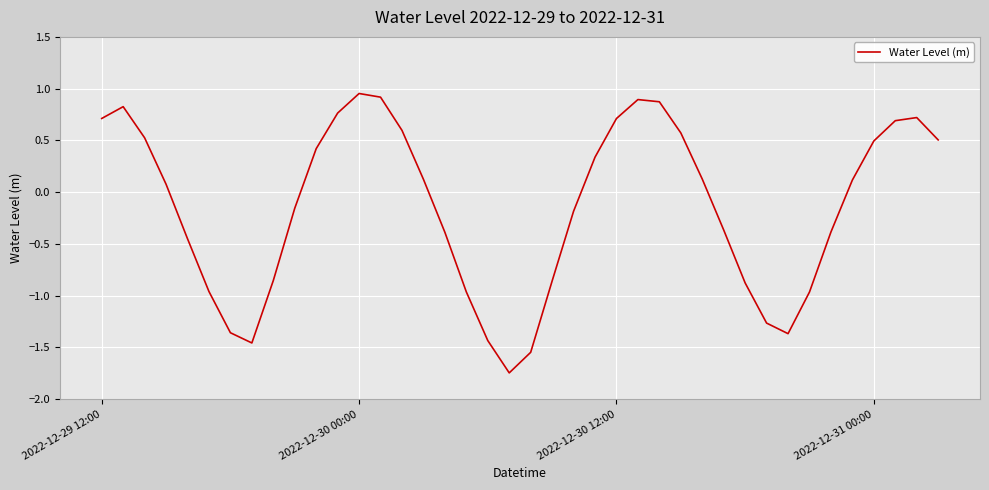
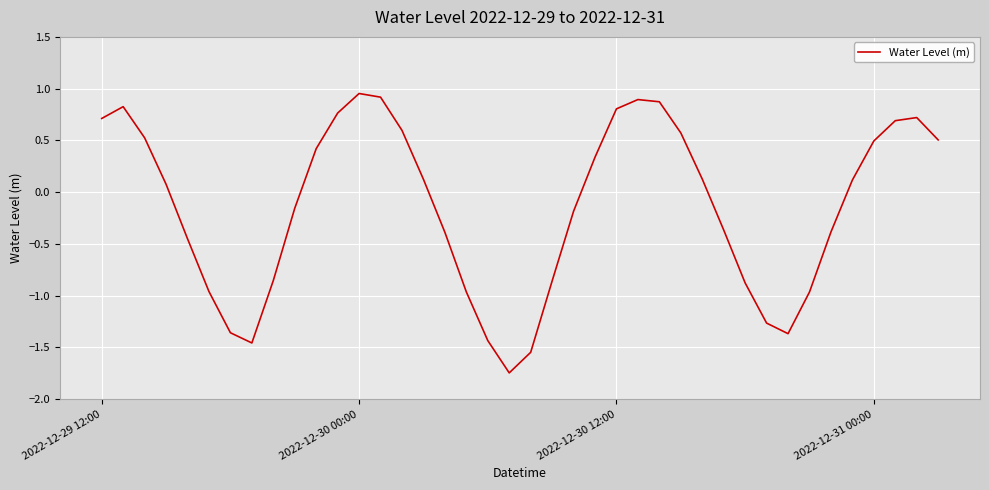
  {
    "2022-12-29 12:00": 0.71,
    "2022-12-30 00:00": 0.95,
-   "2022-12-30 12:00": 0.71,
+   "2022-12-30 12:00": 0.80,
    "2022-12-31 00:00": 0.49
  }
